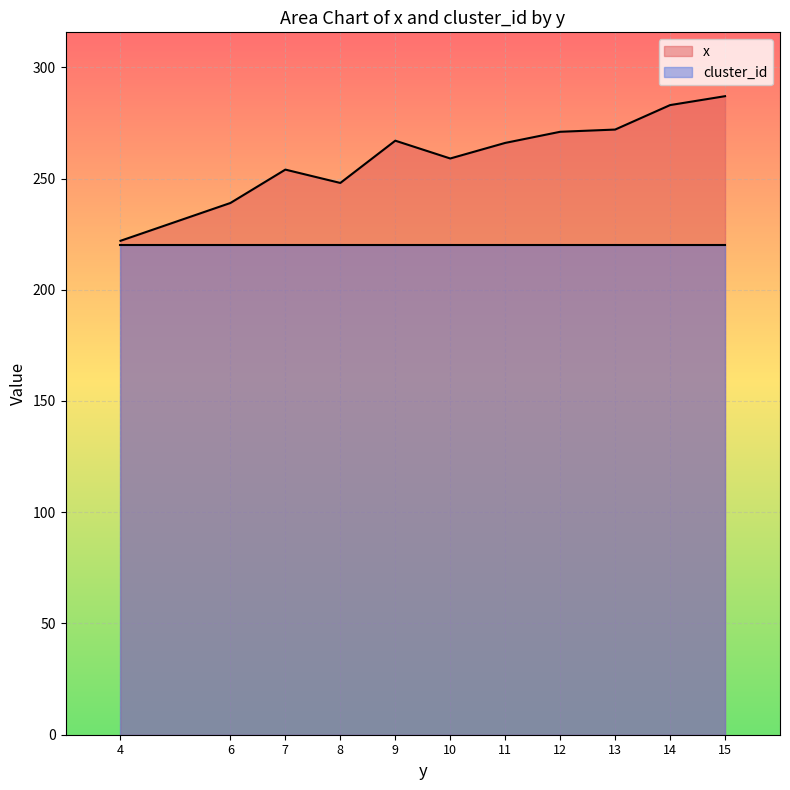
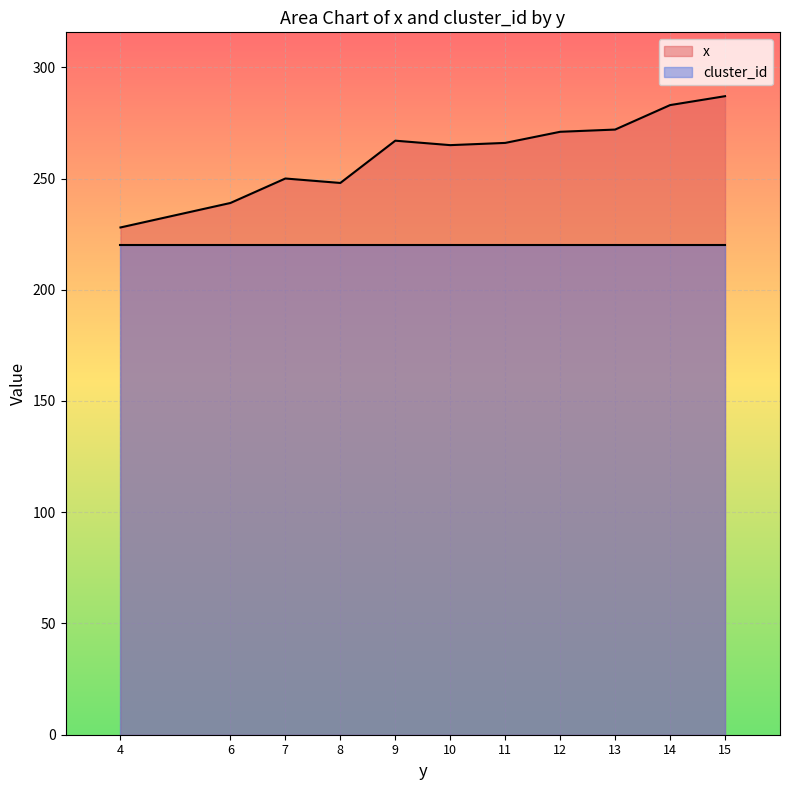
  {
    "x": {
-     "4": 222,
+     "4": 228,
      "6": 239,
-     "7": 254,
+     "7": 250,
      "8": 248,
      "9": 267,
-     "10": 259,
+     "10": 265,
      "11": 266,
      "12": 271,
      "13": 272,
      "14": 283,
      "15": 287
    },
    "cluster_id": {
      "4": 220,
      "6": 220,
      "7": 220,
      "8": 220,
      "9": 220,
      "10": 220,
      "11": 220,
      "12": 220,
      "13": 220,
      "14": 220,
      "15": 220
    }
  }
